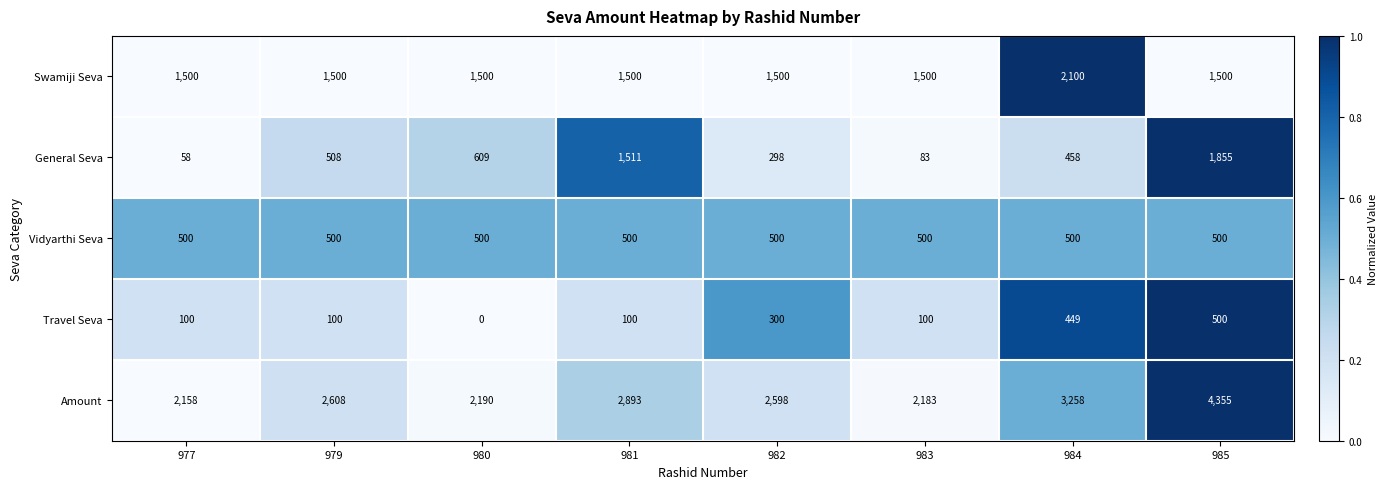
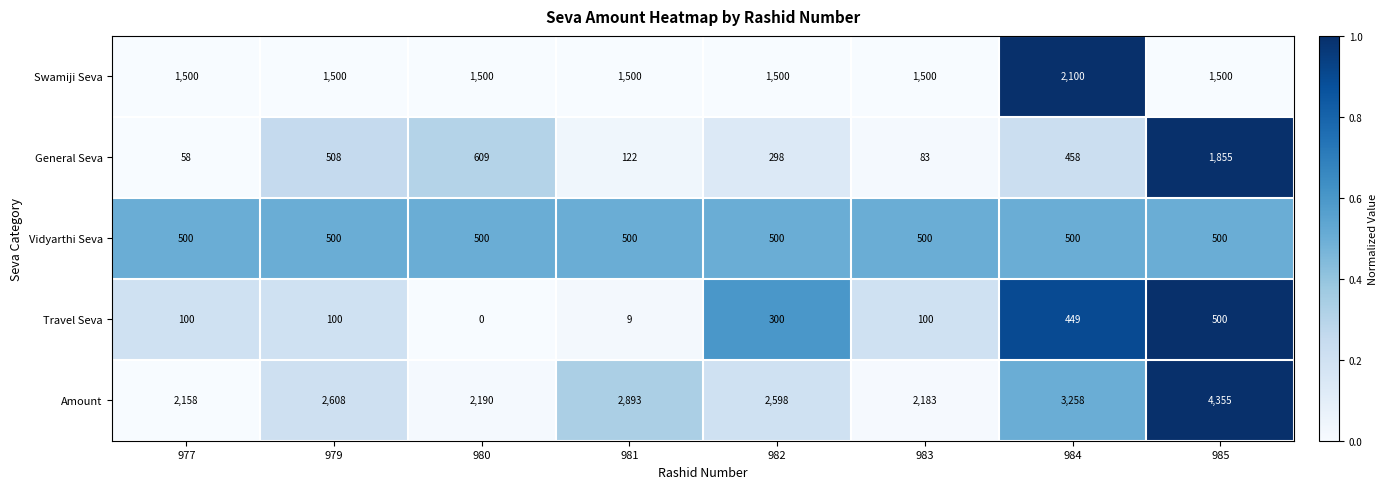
  {
    "Swamiji Seva": {
      "977": "1,500",
      "979": "1,500",
      "980": "1,500",
      "981": "1,500",
      "982": "1,500",
      "983": "1,500",
      "984": "2,100",
      "985": "1,500"
    },
    "General Seva": {
      "977": "58",
      "979": "508",
      "980": "609",
-     "981": "1,511",
+     "981": "122",
      "982": "298",
      "983": "83",
      "984": "458",
      "985": "1,855"
    },
    "Vidyarthi Seva": {
      "977": "500",
      "979": "500",
      "980": "500",
      "981": "500",
      "982": "500",
      "983": "500",
      "984": "500",
      "985": "500"
    },
    "Travel Seva": {
      "977": "100",
      "979": "100",
      "980": "0",
-     "981": "100",
+     "981": "9",
      "982": "300",
      "983": "100",
      "984": "449",
      "985": "500"
    },
    "Amount": {
      "977": "2,158",
      "979": "2,608",
      "980": "2,190",
      "981": "2,893",
      "982": "2,598",
      "983": "2,183",
      "984": "3,258",
      "985": "4,355"
    }
  }
